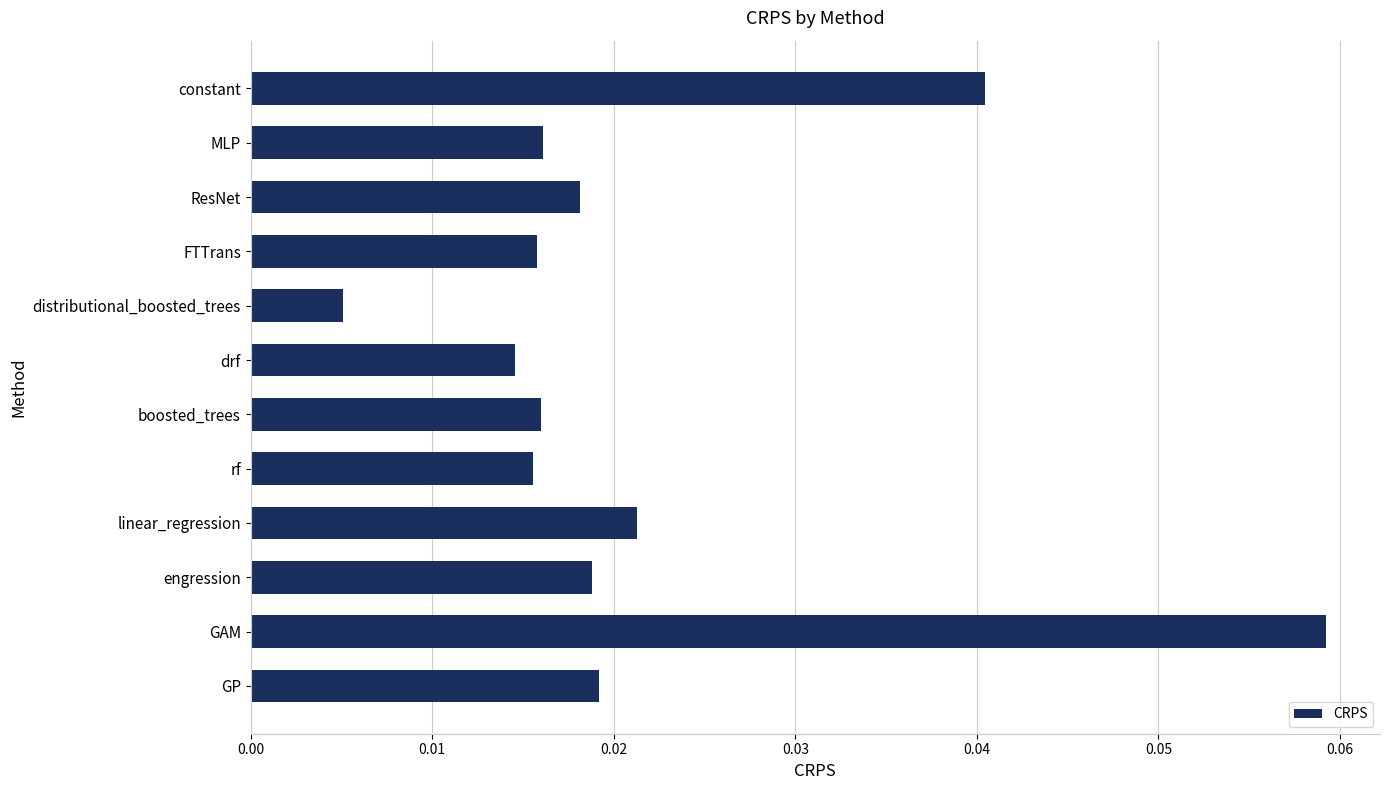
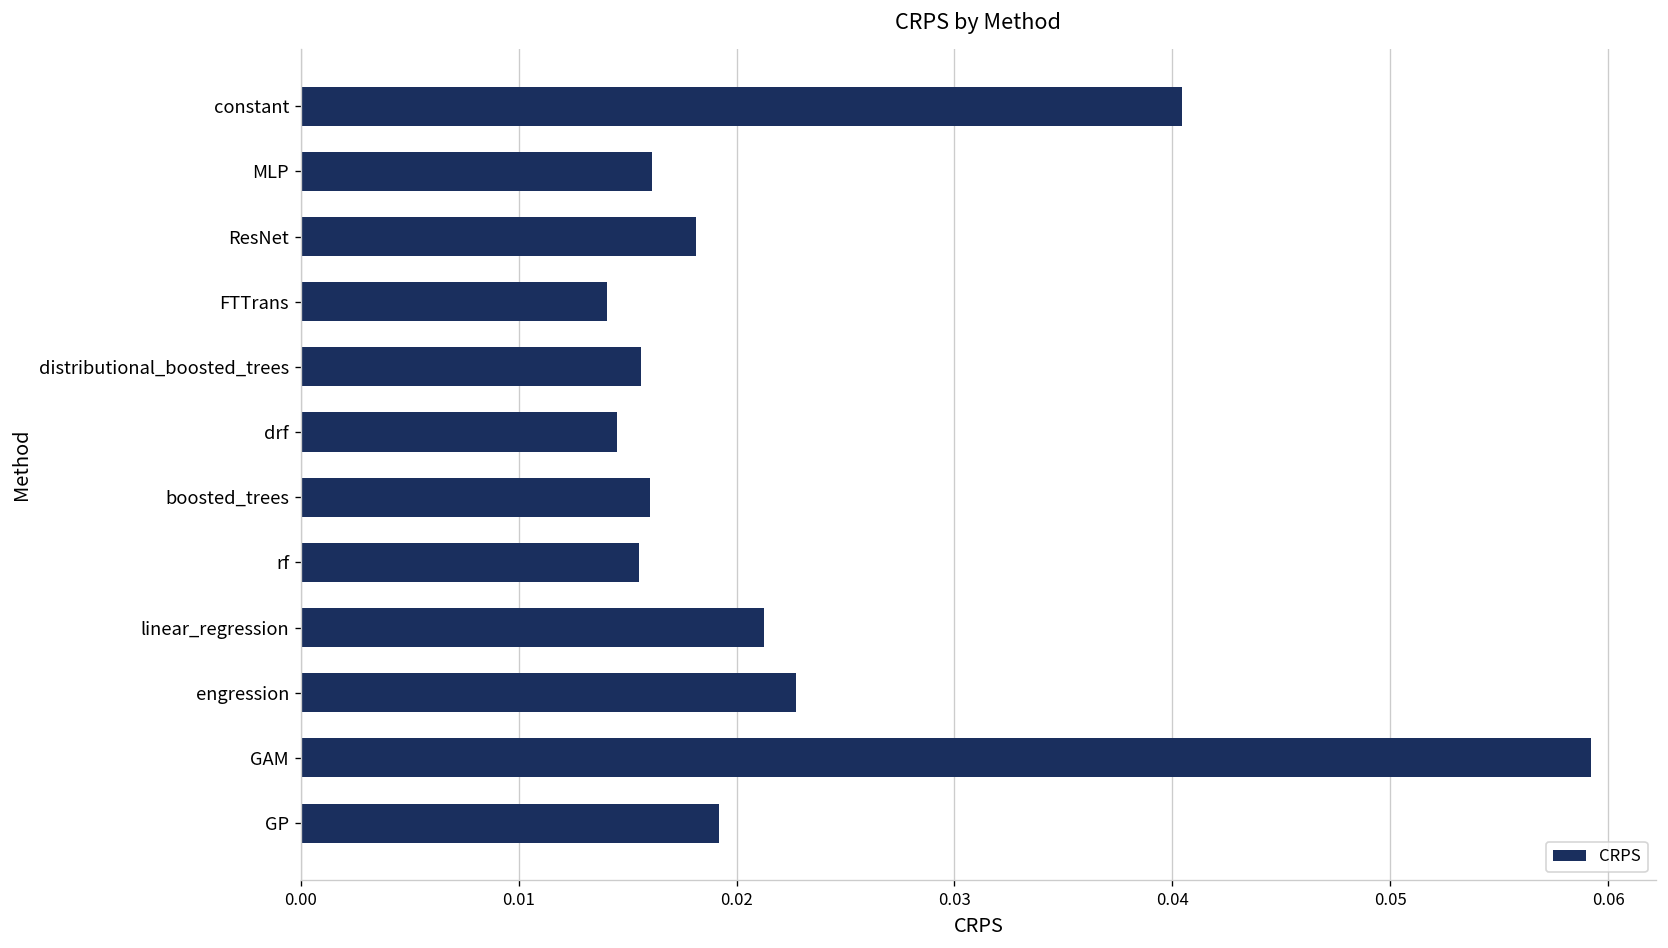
  {
    "constant": 0.0405,
    "MLP": 0.0161,
    "ResNet": 0.0181,
-   "FTTrans": 0.0158,
-   "distributional_boosted_trees": 0.0051,
+   "FTTrans": 0.0141,
+   "distributional_boosted_trees": 0.0156,
    "drf": 0.0145,
    "boosted_trees": 0.0160,
    "rf": 0.0155,
    "linear_regression": 0.0213,
-   "engression": 0.0188,
+   "engression": 0.0227,
    "GAM": 0.0592,
    "GP": 0.0192
  }
